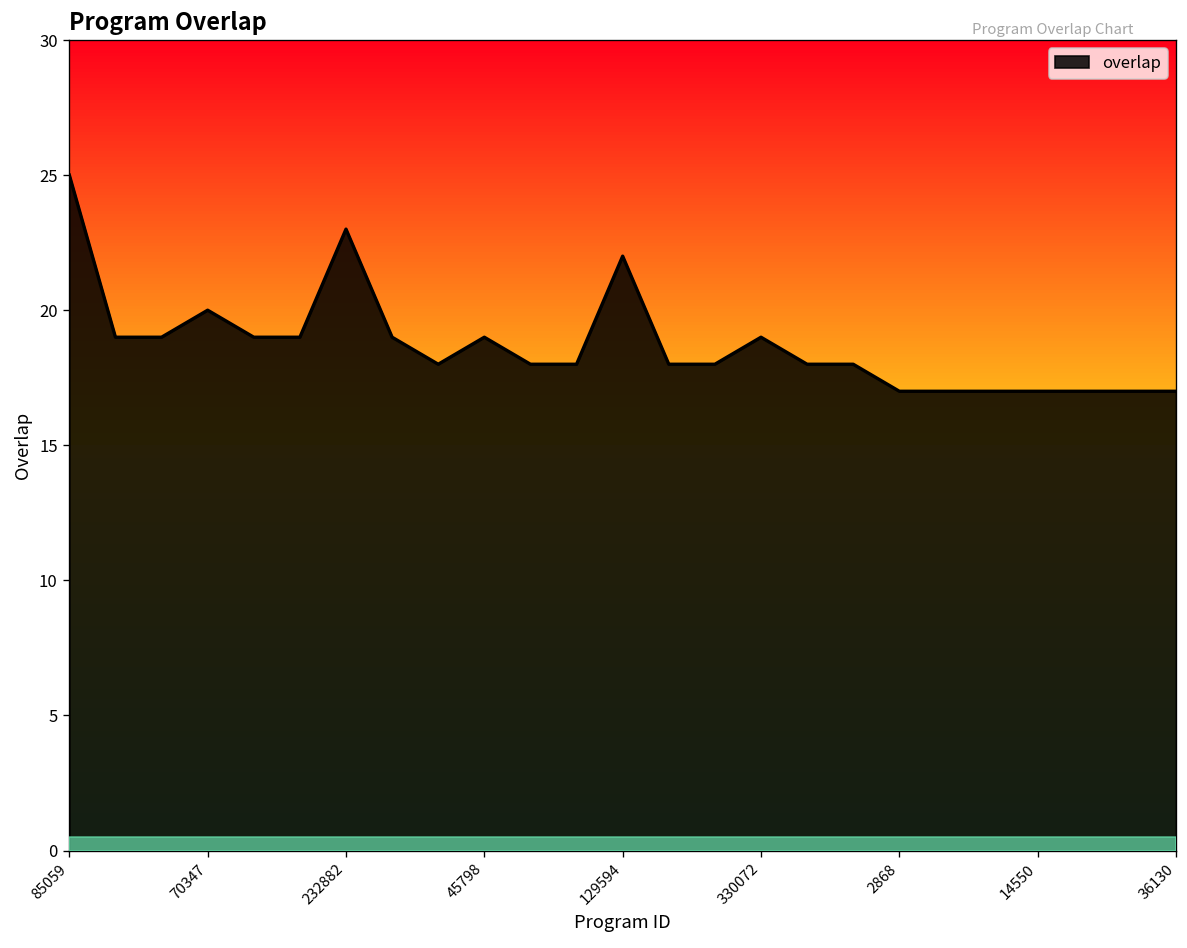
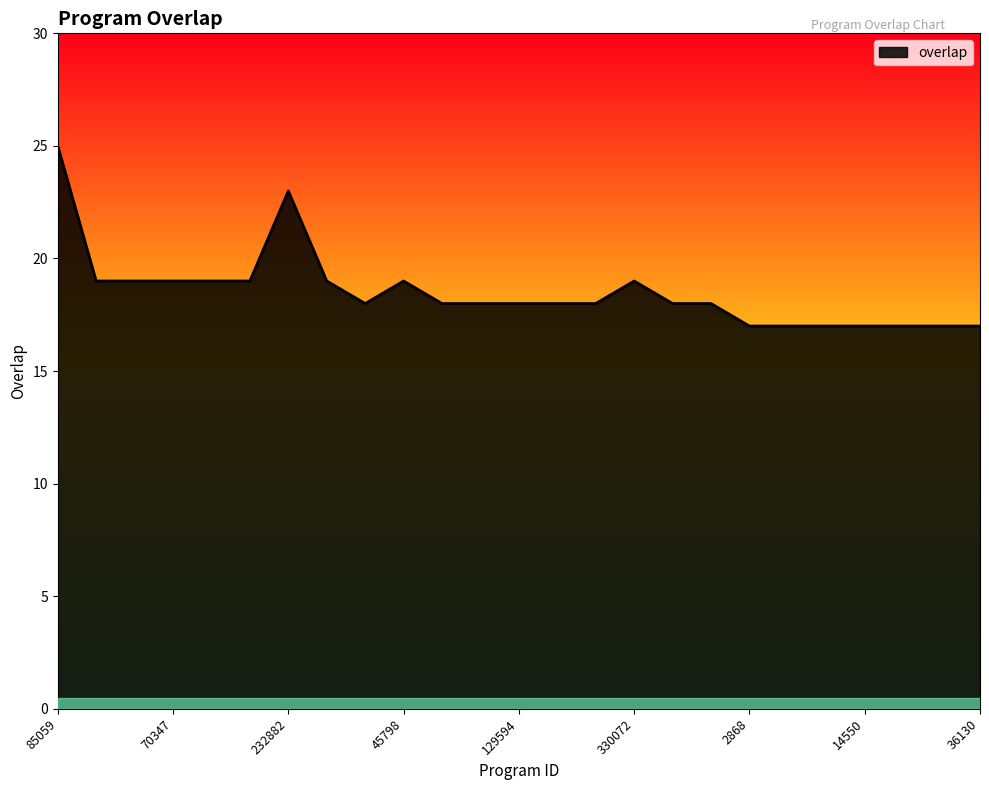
  {
    "85059": 25,
-   "70347": 20,
+   "70347": 19,
    "232882": 23,
    "45798": 19,
-   "129594": 22,
+   "129594": 18,
    "330072": 19,
    "2868": 17,
    "14550": 17,
    "36130": 17
  }
